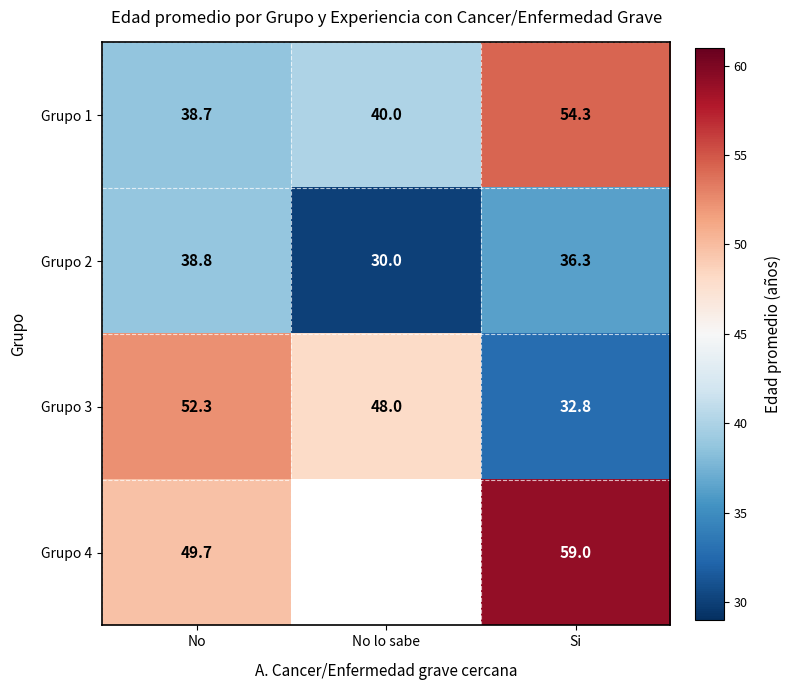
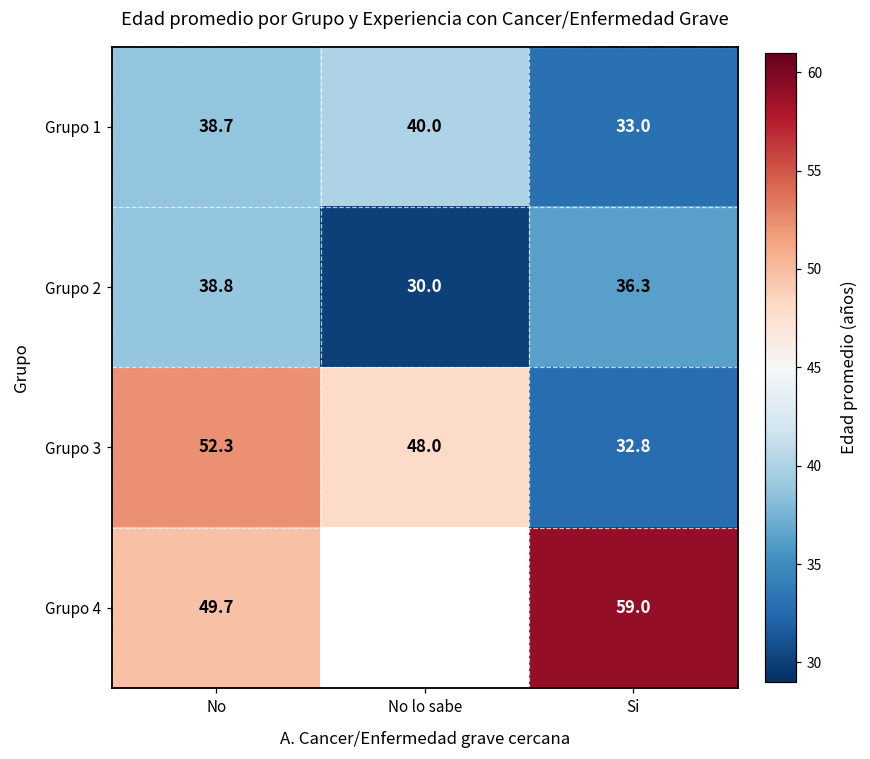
  {
    "Grupo 1": {
      "No": 38.7,
      "No lo sabe": 40.0,
-     "Si": 54.3
+     "Si": 33.0
    },
    "Grupo 2": {
      "No": 38.8,
      "No lo sabe": 30.0,
      "Si": 36.3
    },
    "Grupo 3": {
      "No": 52.3,
      "No lo sabe": 48.0,
      "Si": 32.8
    },
    "Grupo 4": {
      "No": 49.7,
      "Si": 59.0
    }
  }
